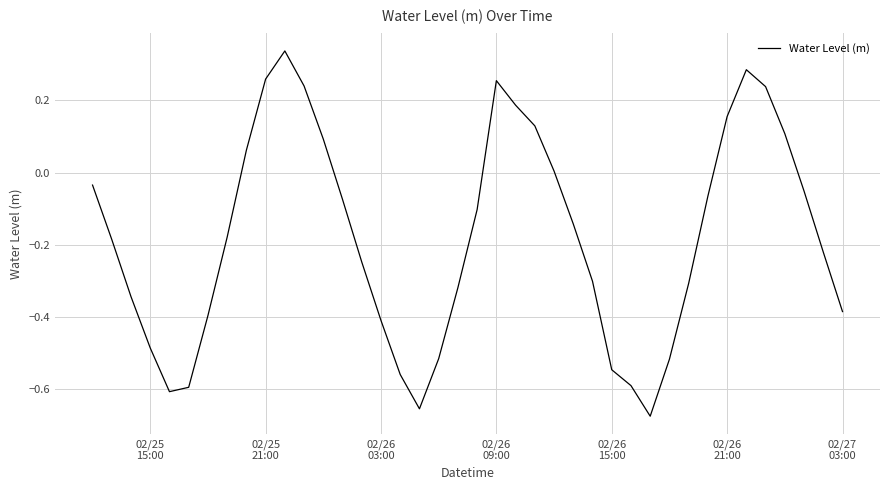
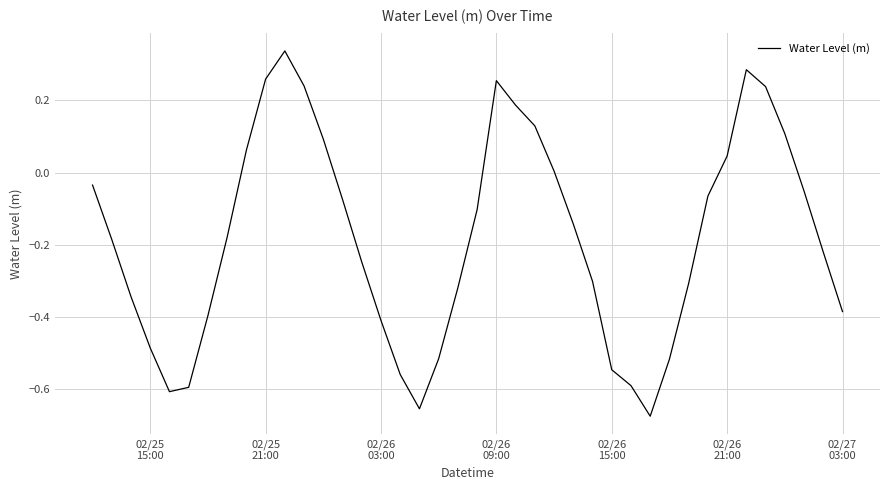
  {
    "02/25 15:00": -0.49,
    "02/25 21:00": 0.26,
    "02/26 03:00": -0.41,
    "02/26 09:00": 0.26,
    "02/26 15:00": -0.55,
-   "02/26 21:00": 0.16,
+   "02/26 21:00": 0.05,
    "02/27 03:00": -0.39
  }
